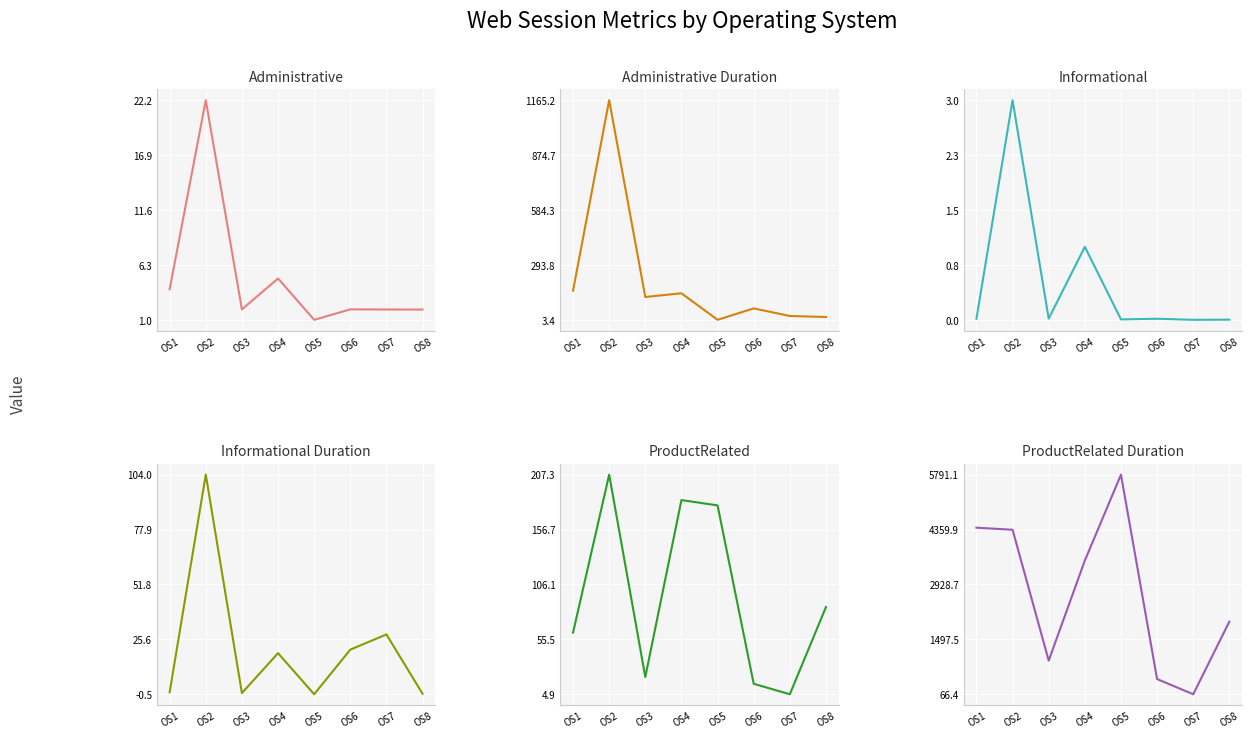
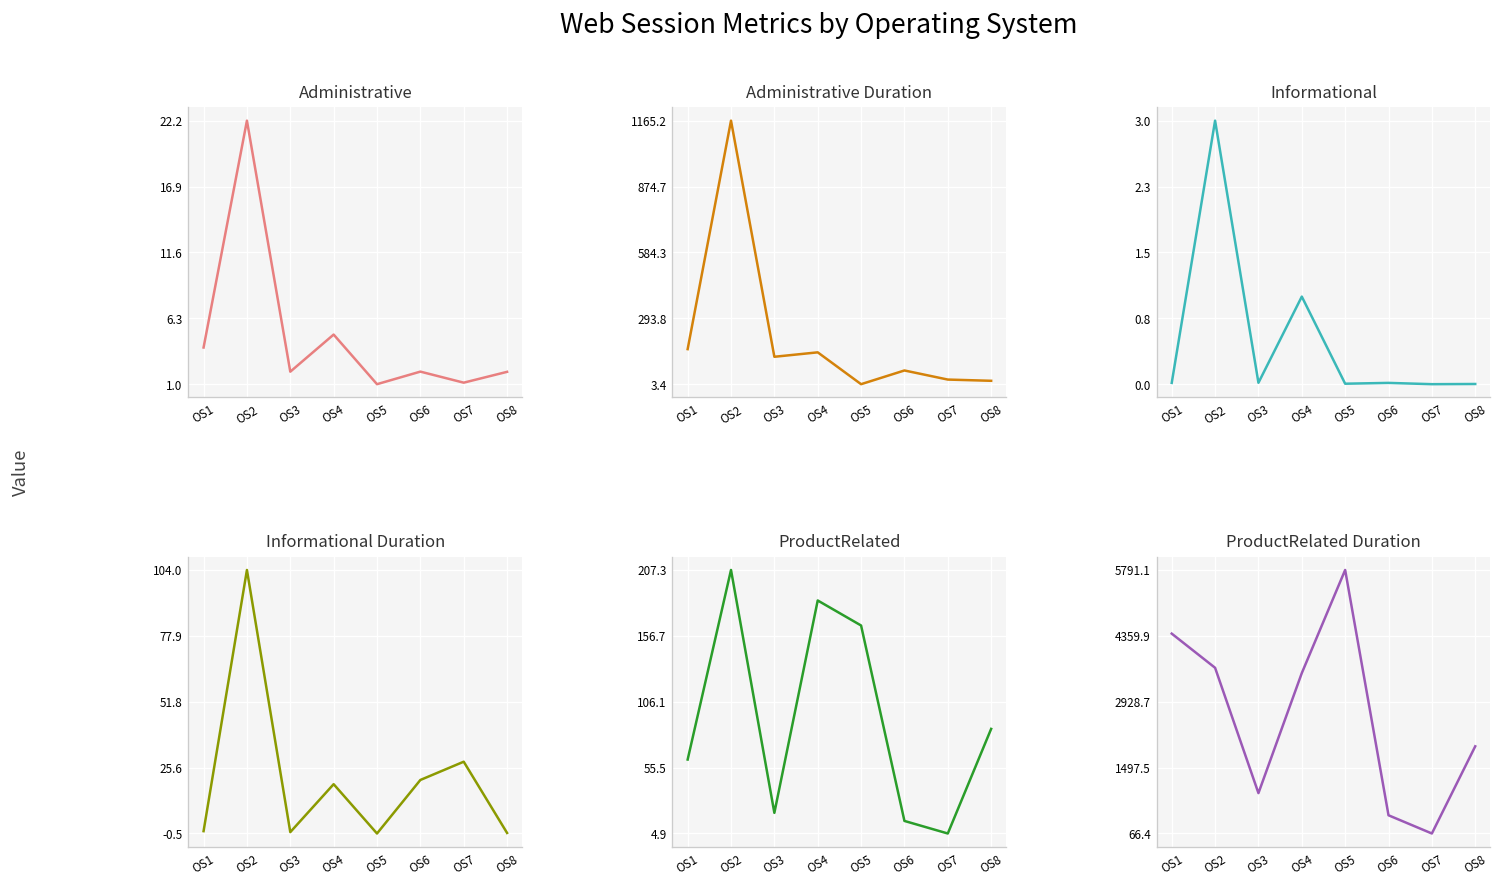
  {
    "Administrative": {
      "OS1": 3.9,
      "OS2": 22.2,
      "OS3": 2.0,
      "OS4": 5.0,
      "OS5": 1.0,
      "OS6": 2.0,
-     "OS7": 2.0,
+     "OS7": 1.1,
      "OS8": 2.0
    },
    "Administrative Duration": {
      "OS1": 160,
      "OS2": 1170,
      "OS3": 120,
      "OS4": 140,
      "OS5": 0,
      "OS6": 60,
      "OS7": 20,
      "OS8": 20
    },
    "Informational": {
      "OS1": 0.0,
      "OS2": 3.0,
      "OS3": 0.0,
      "OS4": 1.0,
      "OS5": 0.0,
      "OS6": 0.0,
      "OS7": 0.0,
      "OS8": 0.0
    },
    "Informational Duration": {
      "OS1": 0,
      "OS2": 104,
      "OS3": 0,
      "OS4": 19,
      "OS5": -1,
      "OS6": 21,
      "OS7": 28,
      "OS8": 0
    },
    "ProductRelated": {
      "OS1": 62,
      "OS2": 207,
      "OS3": 21,
      "OS4": 184,
-     "OS5": 179,
+     "OS5": 165,
      "OS6": 15,
      "OS7": 5,
      "OS8": 85
    },
    "ProductRelated Duration": {
      "OS1": 4400,
-     "OS2": 4400,
+     "OS2": 3700,
      "OS3": 900,
      "OS4": 3600,
      "OS5": 5800,
      "OS6": 500,
      "OS7": 100,
      "OS8": 2000
    }
  }
